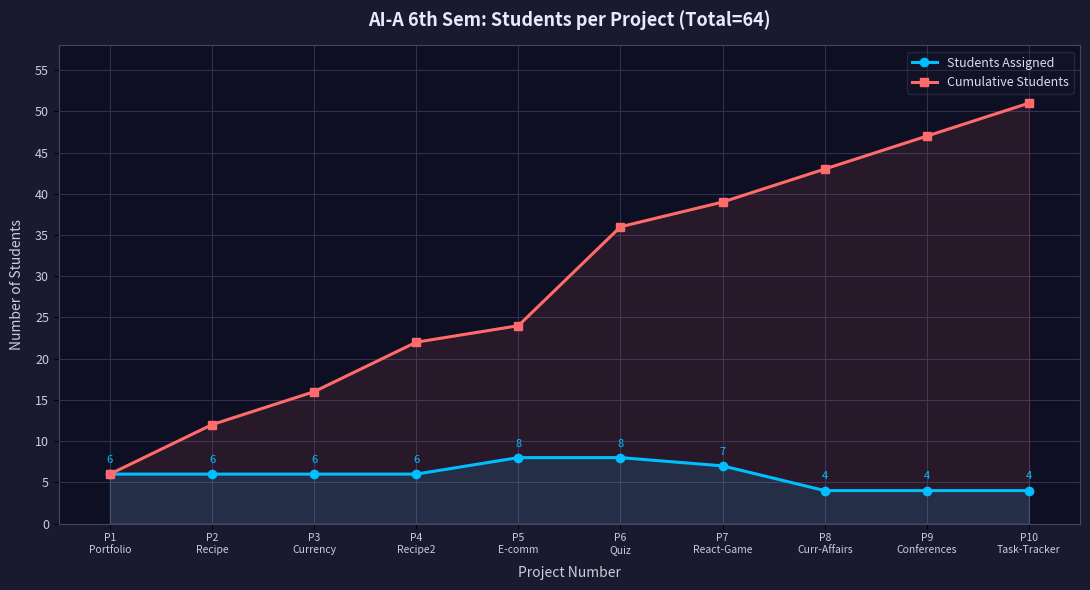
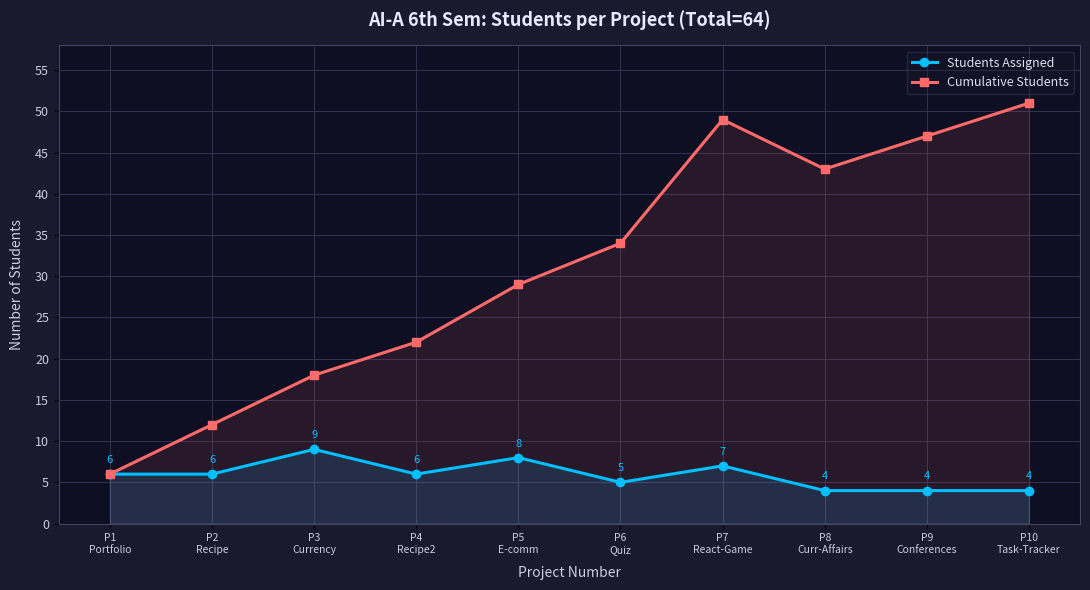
  {
    "Students Assigned": {
      "P2 Recipe": 6,
-     "P3 Currency": 6,
+     "P3 Currency": 9,
      "P4 Recipe2": 6,
      "P5 E-comm": 8,
-     "P6 Quiz": 8,
+     "P6 Quiz": 5,
      "P7 React-Game": 7,
      "P8 Curr-Affairs": 4,
      "P9 Conferences": 4,
      "P10 Task-Tracker": 4
    },
    "Cumulative Students": {
      "P2 Recipe": 12,
-     "P3 Currency": 16,
+     "P3 Currency": 18,
      "P4 Recipe2": 22,
-     "P5 E-comm": 24,
-     "P6 Quiz": 36,
-     "P7 React-Game": 39,
+     "P5 E-comm": 29,
+     "P6 Quiz": 34,
+     "P7 React-Game": 49,
      "P8 Curr-Affairs": 43,
      "P9 Conferences": 47,
      "P10 Task-Tracker": 51
    }
  }
